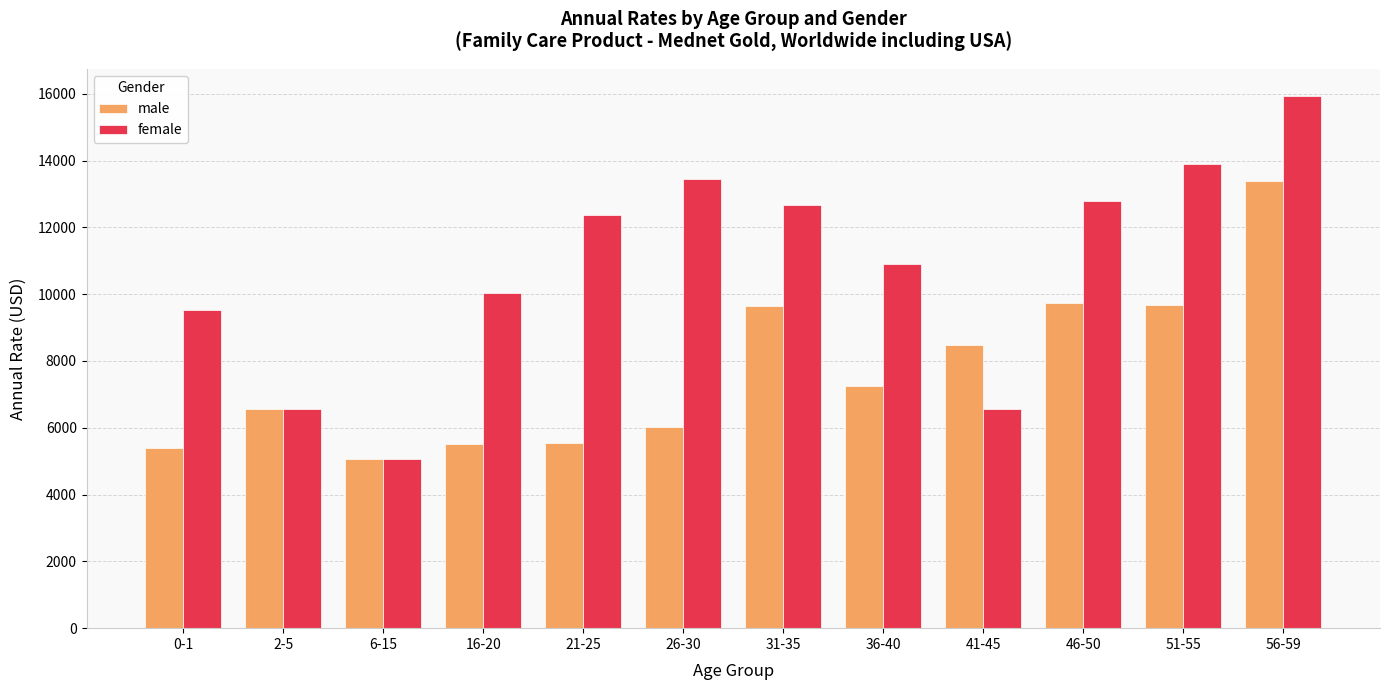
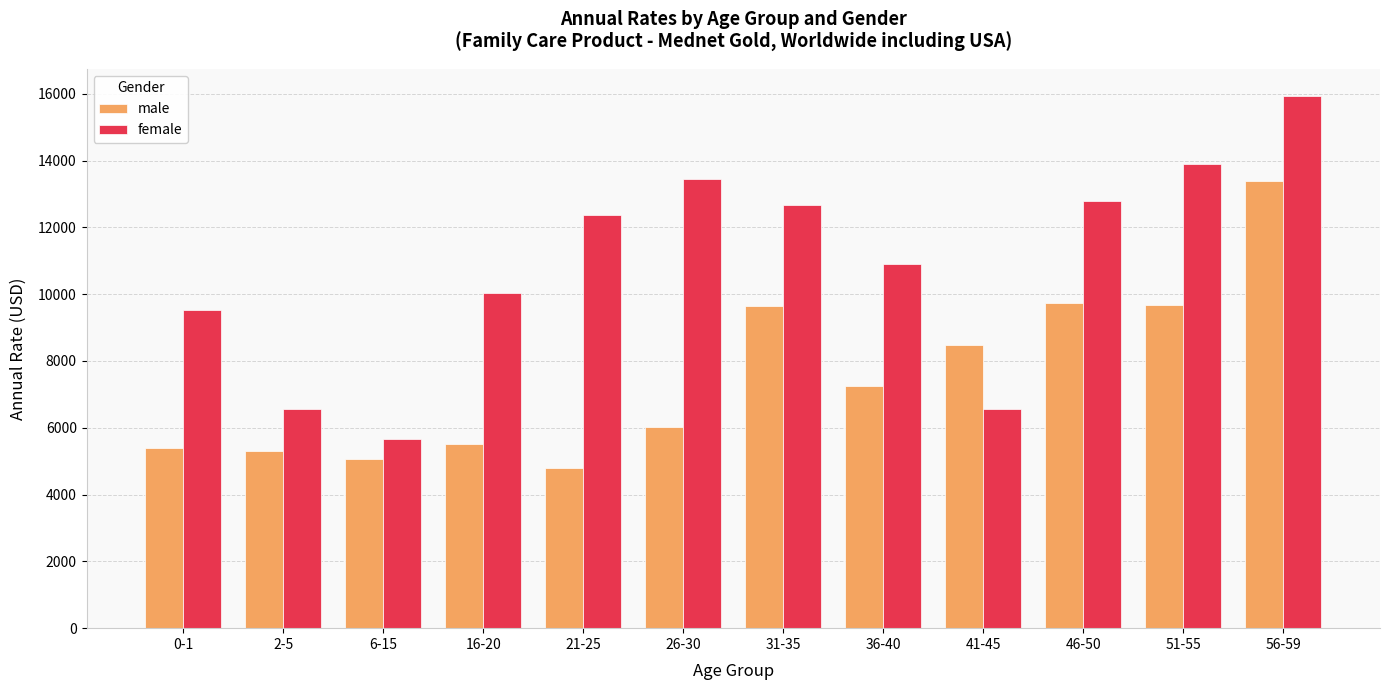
  {
    "male": {
      "0-1": 5400,
-     "2-5": 6600,
+     "2-5": 5300,
      "6-15": 5100,
      "16-20": 5500,
-     "21-25": 5600,
+     "21-25": 4800,
      "26-30": 6000,
      "31-35": 9600,
      "36-40": 7300,
      "41-45": 8500,
      "46-50": 9700,
      "51-55": 9700,
      "56-59": 13400
    },
    "female": {
      "0-1": 9500,
      "2-5": 6600,
-     "6-15": 5100,
+     "6-15": 5700,
      "16-20": 10000,
      "21-25": 12400,
      "26-30": 13500,
      "31-35": 12700,
      "36-40": 10900,
      "41-45": 6600,
      "46-50": 12800,
      "51-55": 13900,
      "56-59": 15900
    }
  }
